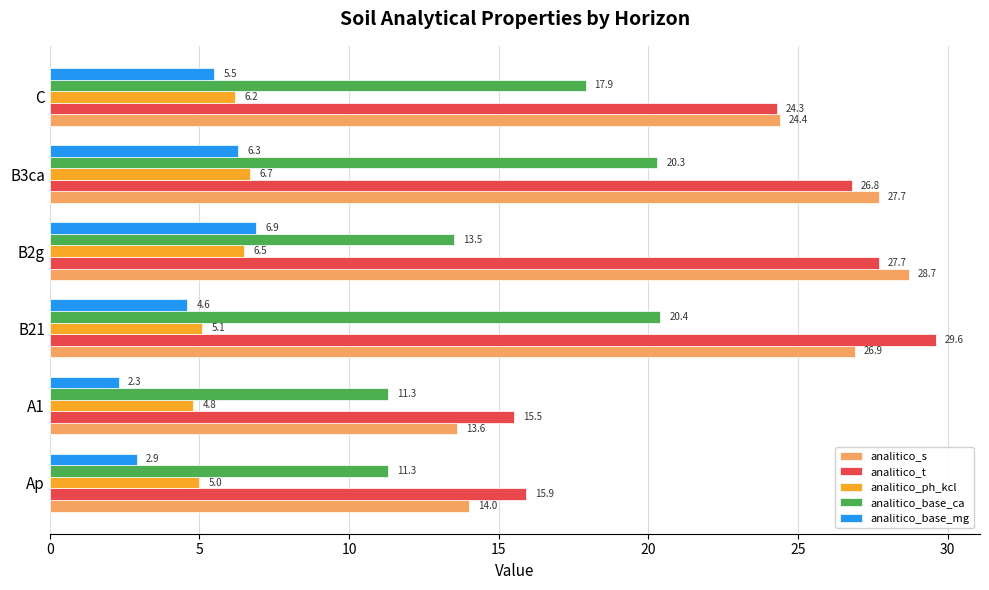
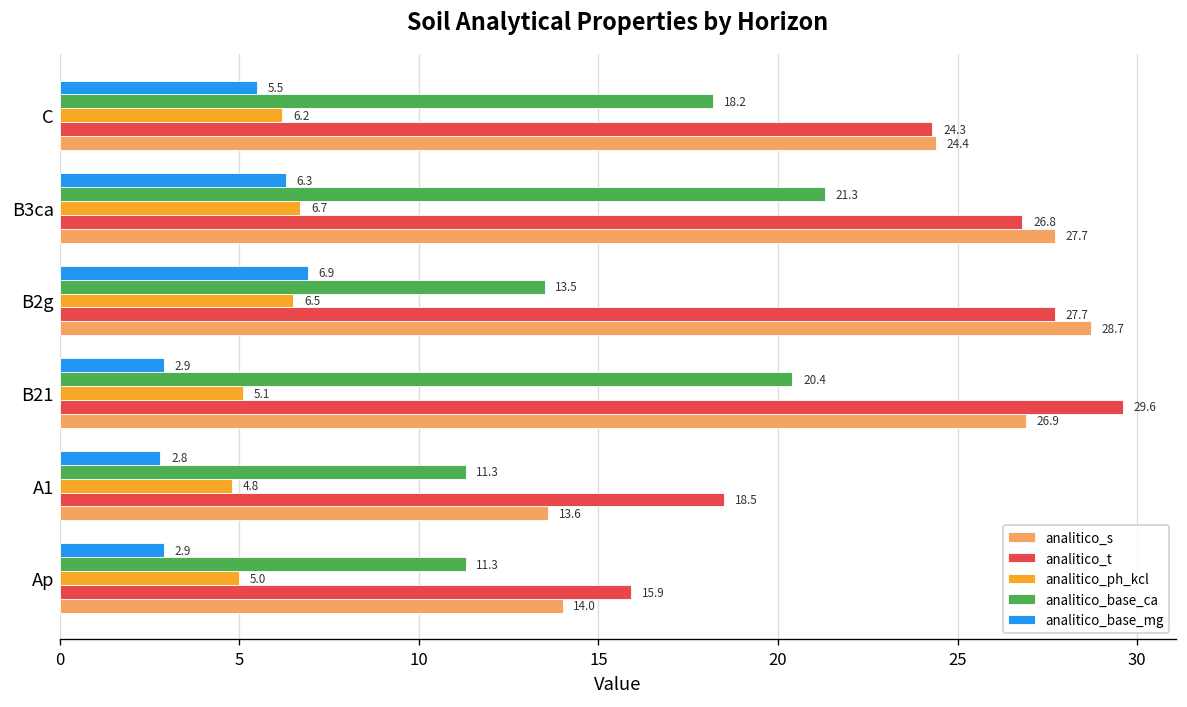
  {
    "analitico_t": {
      "C": 24.3,
      "B3ca": 26.8,
      "B2g": 27.7,
      "B21": 29.6,
-     "A1": 15.5,
+     "A1": 18.5,
      "Ap": 15.9
    },
    "analitico_base_ca": {
-     "C": 17.9,
-     "B3ca": 20.3,
+     "C": 18.2,
+     "B3ca": 21.3,
      "B2g": 13.5,
      "B21": 20.4,
      "A1": 11.3,
      "Ap": 11.3
    },
    "analitico_base_mg": {
      "C": 5.5,
      "B3ca": 6.3,
      "B2g": 6.9,
-     "B21": 4.6,
-     "A1": 2.3,
+     "B21": 2.9,
+     "A1": 2.8,
      "Ap": 2.9
    }
  }
